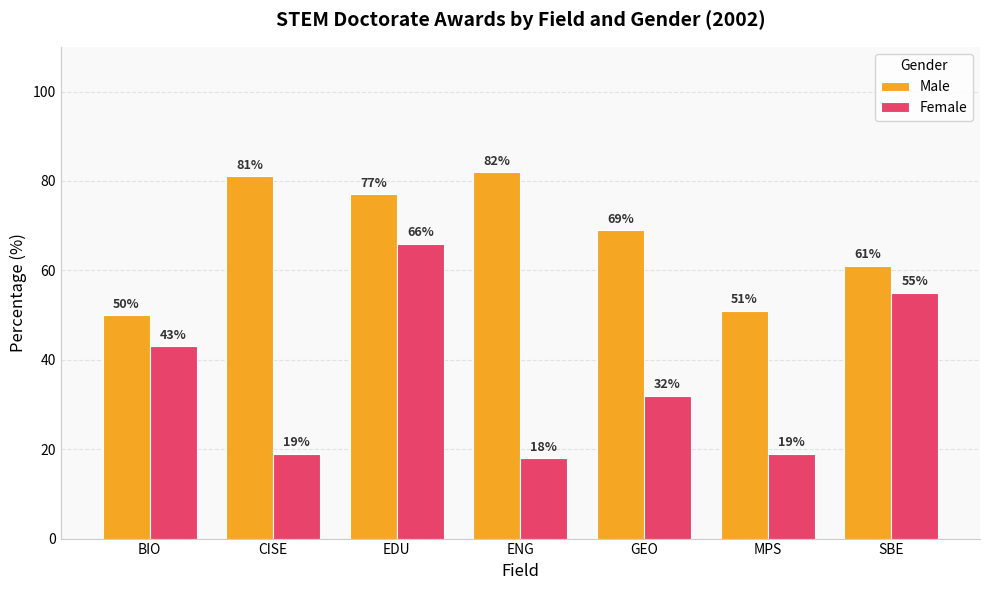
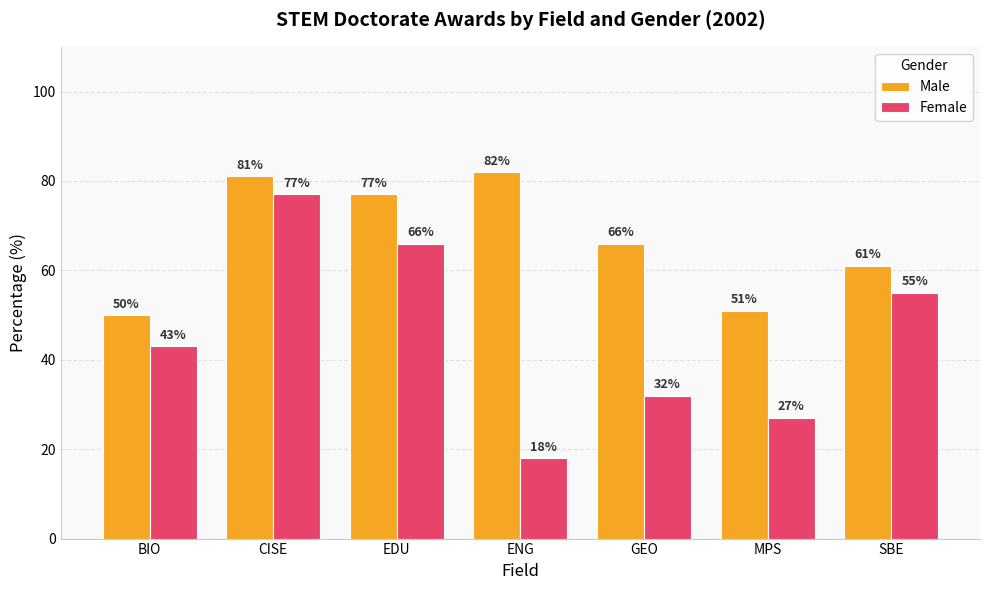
  {
    "Male": {
      "BIO": "50%",
      "CISE": "81%",
      "EDU": "77%",
      "ENG": "82%",
-     "GEO": "69%",
+     "GEO": "66%",
      "MPS": "51%",
      "SBE": "61%"
    },
    "Female": {
      "BIO": "43%",
-     "CISE": "19%",
+     "CISE": "77%",
      "EDU": "66%",
      "ENG": "18%",
      "GEO": "32%",
-     "MPS": "19%",
+     "MPS": "27%",
      "SBE": "55%"
    }
  }
